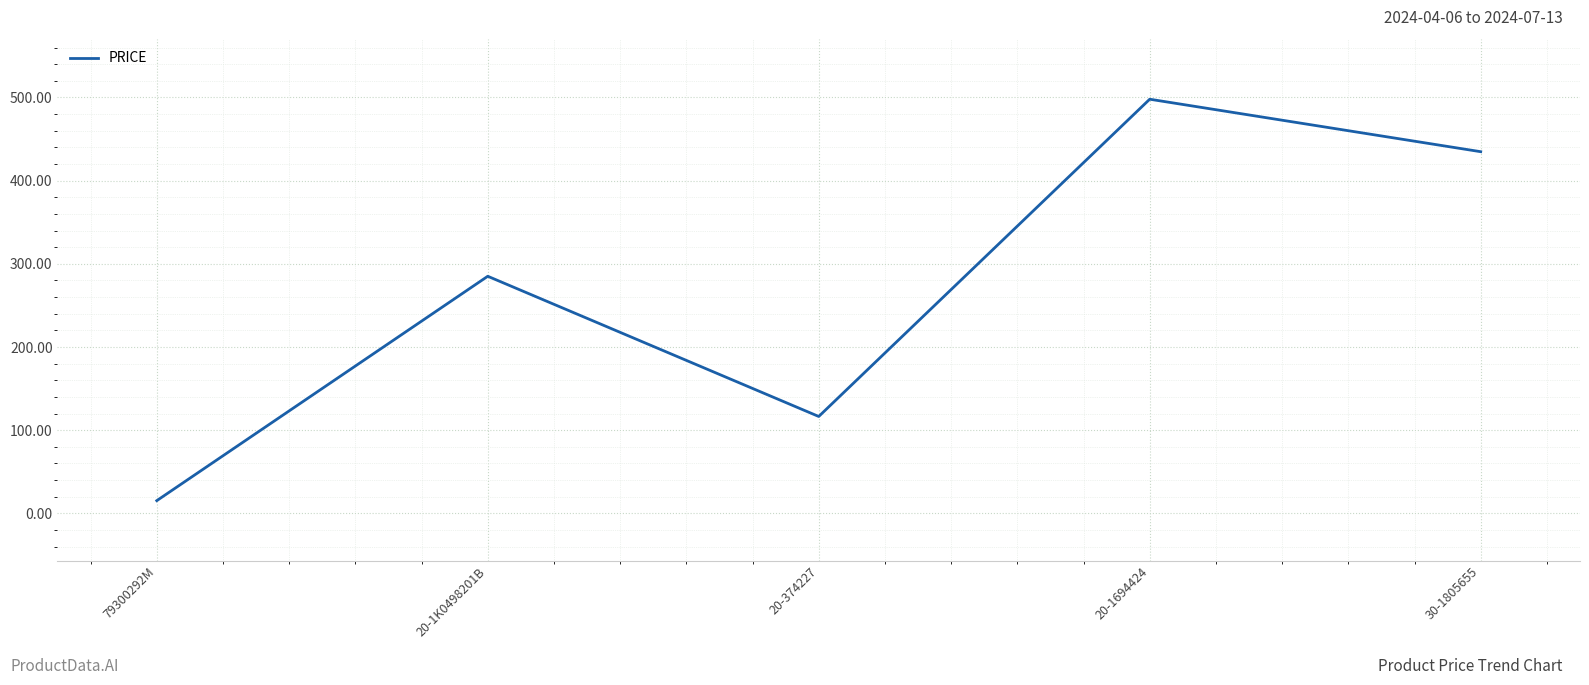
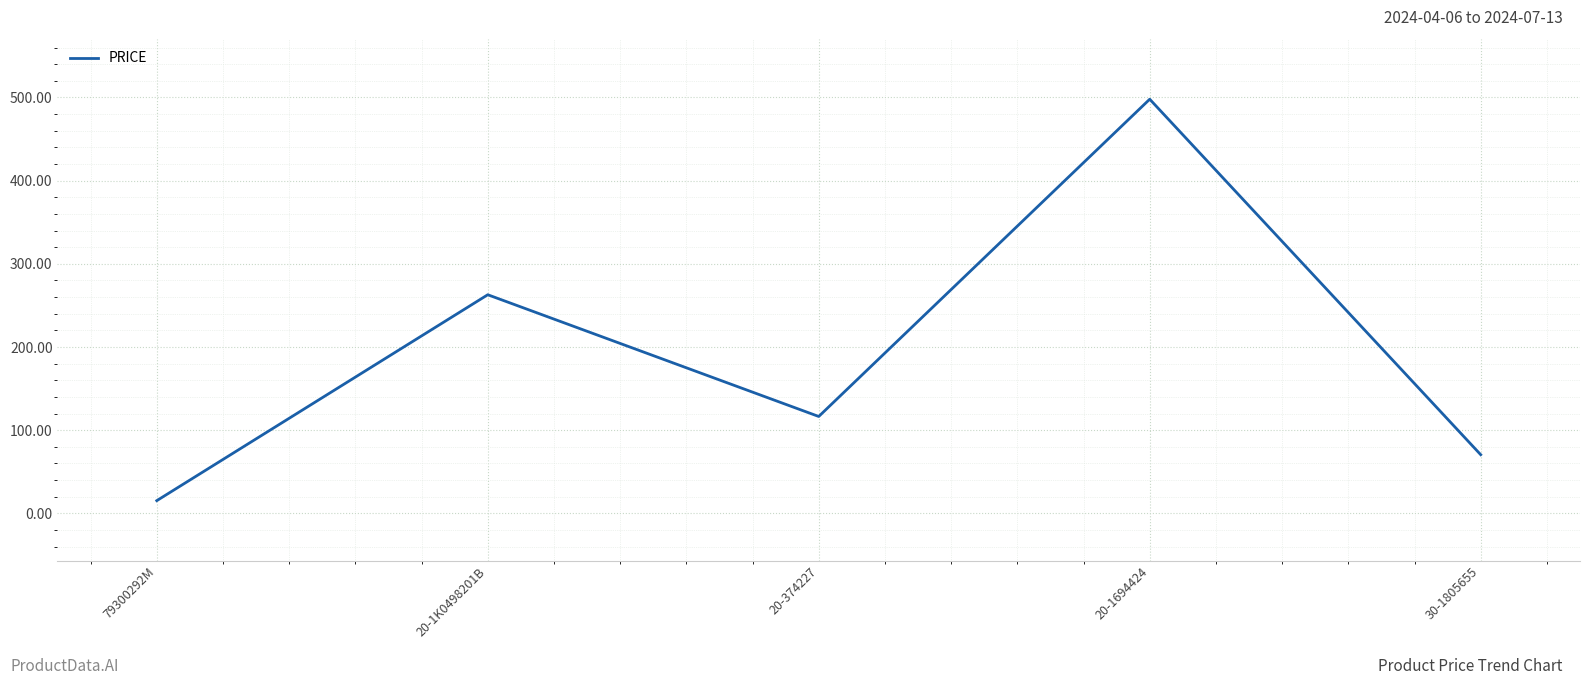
  {
    "79300292M": 20,
-   "20-1K0498201B": 290,
+   "20-1K0498201B": 260,
    "20-374227": 120,
    "20-1694424": 500,
-   "30-1805655": 430
+   "30-1805655": 70
  }
